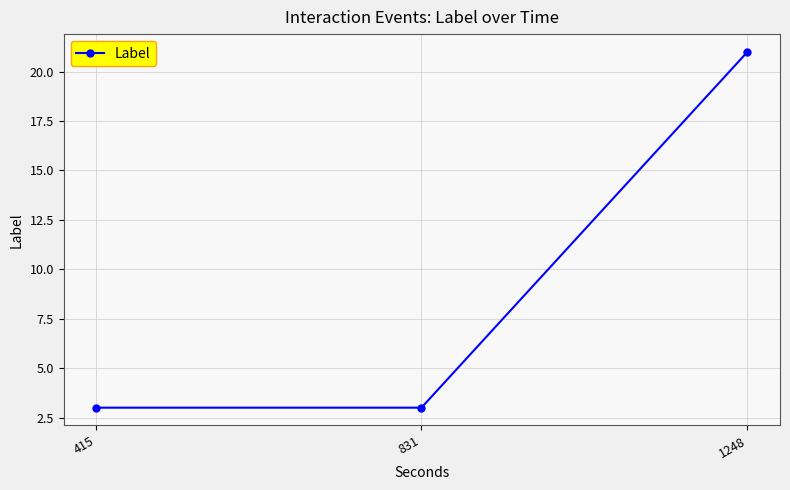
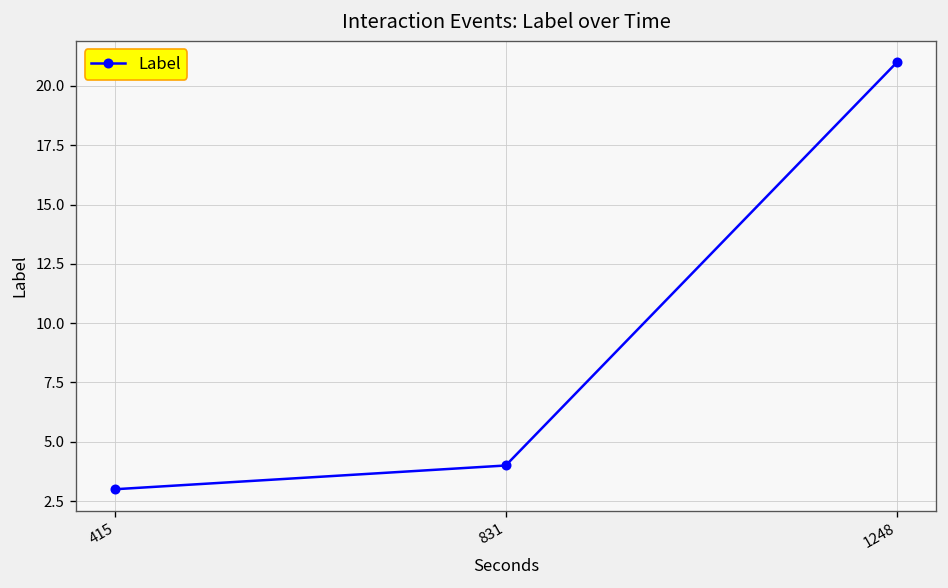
  {
    "415": 3,
-   "831": 3,
+   "831": 4,
    "1248": 21
  }
